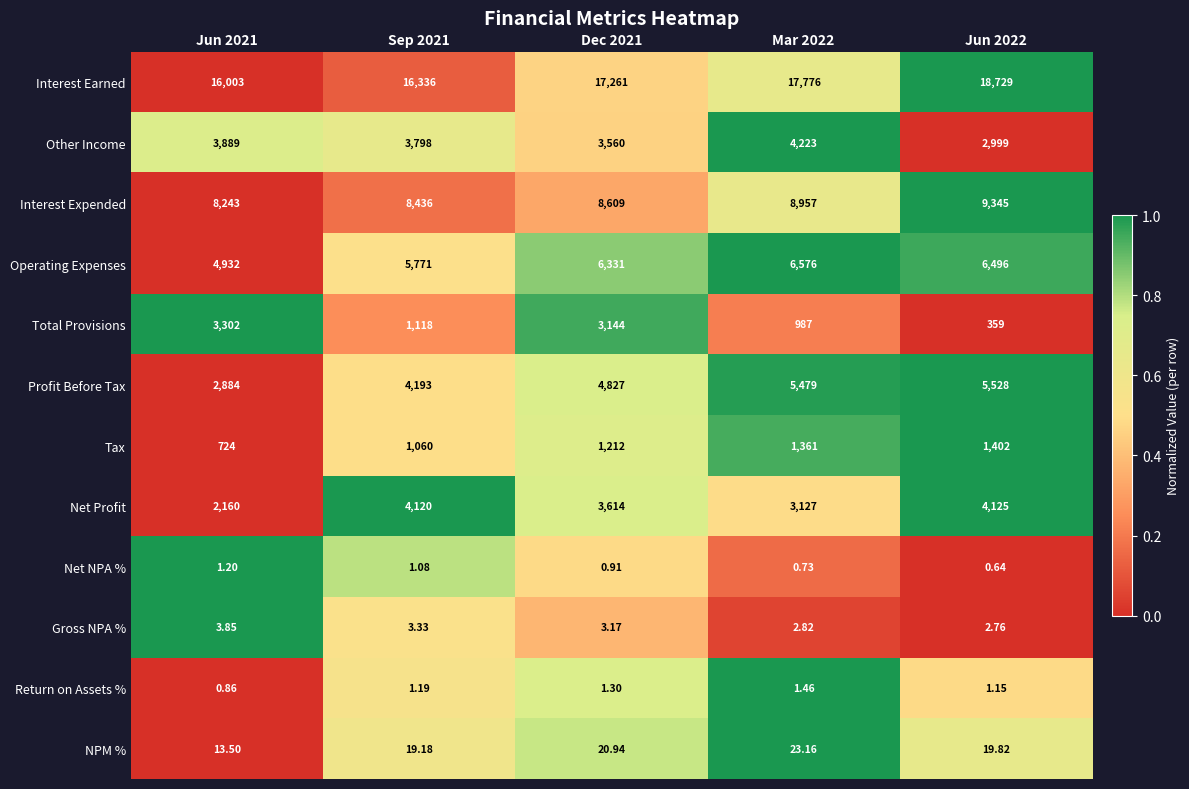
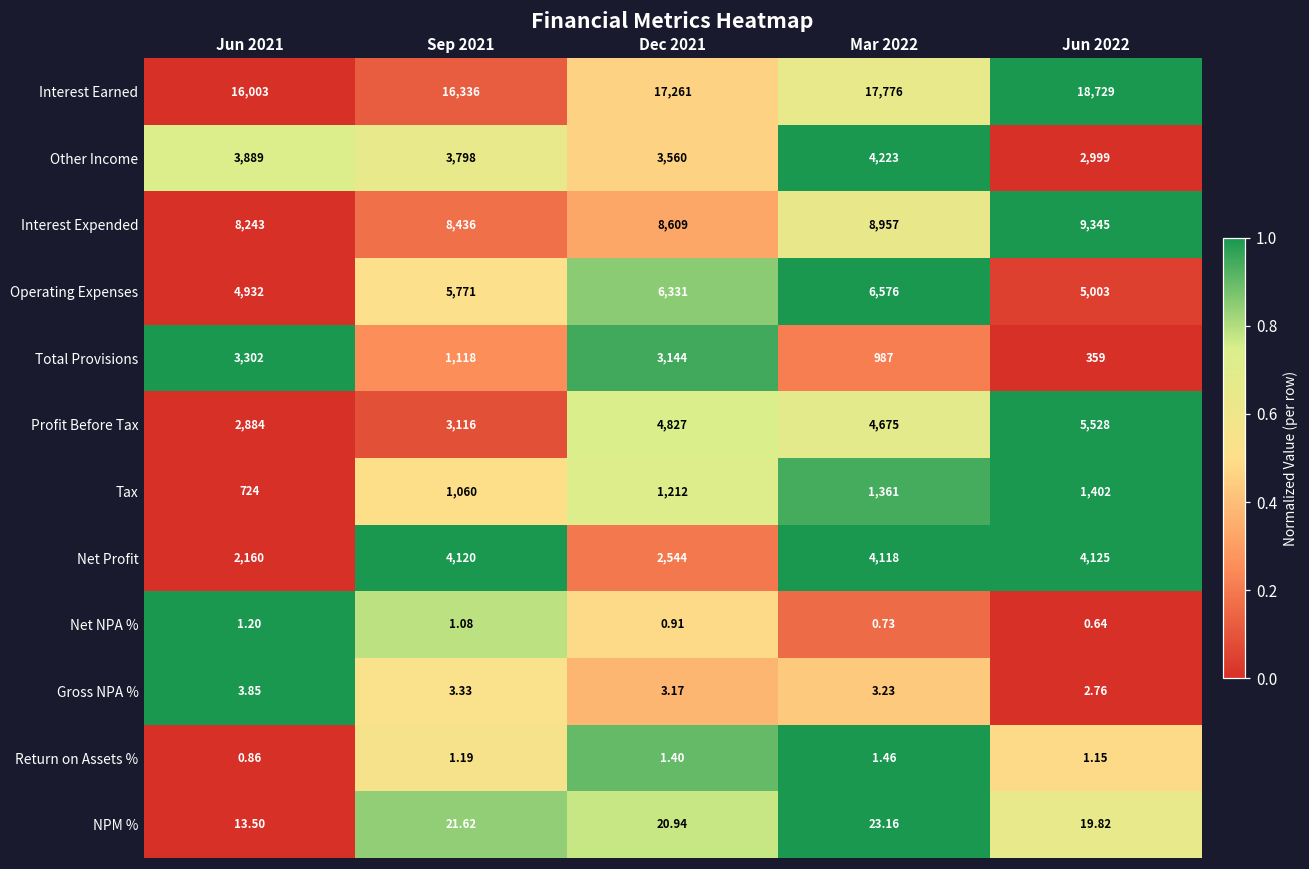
  {
    "Interest Earned": {
      "Jun 2021": "16,003",
      "Sep 2021": "16,336",
      "Dec 2021": "17,261",
      "Mar 2022": "17,776",
      "Jun 2022": "18,729"
    },
    "Other Income": {
      "Jun 2021": "3,889",
      "Sep 2021": "3,798",
      "Dec 2021": "3,560",
      "Mar 2022": "4,223",
      "Jun 2022": "2,999"
    },
    "Interest Expended": {
      "Jun 2021": "8,243",
      "Sep 2021": "8,436",
      "Dec 2021": "8,609",
      "Mar 2022": "8,957",
      "Jun 2022": "9,345"
    },
    "Operating Expenses": {
      "Jun 2021": "4,932",
      "Sep 2021": "5,771",
      "Dec 2021": "6,331",
      "Mar 2022": "6,576",
-     "Jun 2022": "6,496"
+     "Jun 2022": "5,003"
    },
    "Total Provisions": {
      "Jun 2021": "3,302",
      "Sep 2021": "1,118",
      "Dec 2021": "3,144",
      "Mar 2022": "987",
      "Jun 2022": "359"
    },
    "Profit Before Tax": {
      "Jun 2021": "2,884",
-     "Sep 2021": "4,193",
+     "Sep 2021": "3,116",
      "Dec 2021": "4,827",
-     "Mar 2022": "5,479",
+     "Mar 2022": "4,675",
      "Jun 2022": "5,528"
    },
    "Tax": {
      "Jun 2021": "724",
      "Sep 2021": "1,060",
      "Dec 2021": "1,212",
      "Mar 2022": "1,361",
      "Jun 2022": "1,402"
    },
    "Net Profit": {
      "Jun 2021": "2,160",
      "Sep 2021": "4,120",
-     "Dec 2021": "3,614",
-     "Mar 2022": "3,127",
+     "Dec 2021": "2,544",
+     "Mar 2022": "4,118",
      "Jun 2022": "4,125"
    },
    "Net NPA %": {
      "Jun 2021": "1.20",
      "Sep 2021": "1.08",
      "Dec 2021": "0.91",
      "Mar 2022": "0.73",
      "Jun 2022": "0.64"
    },
    "Gross NPA %": {
      "Jun 2021": "3.85",
      "Sep 2021": "3.33",
      "Dec 2021": "3.17",
-     "Mar 2022": "2.82",
+     "Mar 2022": "3.23",
      "Jun 2022": "2.76"
    },
    "Return on Assets %": {
      "Jun 2021": "0.86",
      "Sep 2021": "1.19",
-     "Dec 2021": "1.30",
+     "Dec 2021": "1.40",
      "Mar 2022": "1.46",
      "Jun 2022": "1.15"
    },
    "NPM %": {
      "Jun 2021": "13.50",
-     "Sep 2021": "19.18",
+     "Sep 2021": "21.62",
      "Dec 2021": "20.94",
      "Mar 2022": "23.16",
      "Jun 2022": "19.82"
    }
  }
